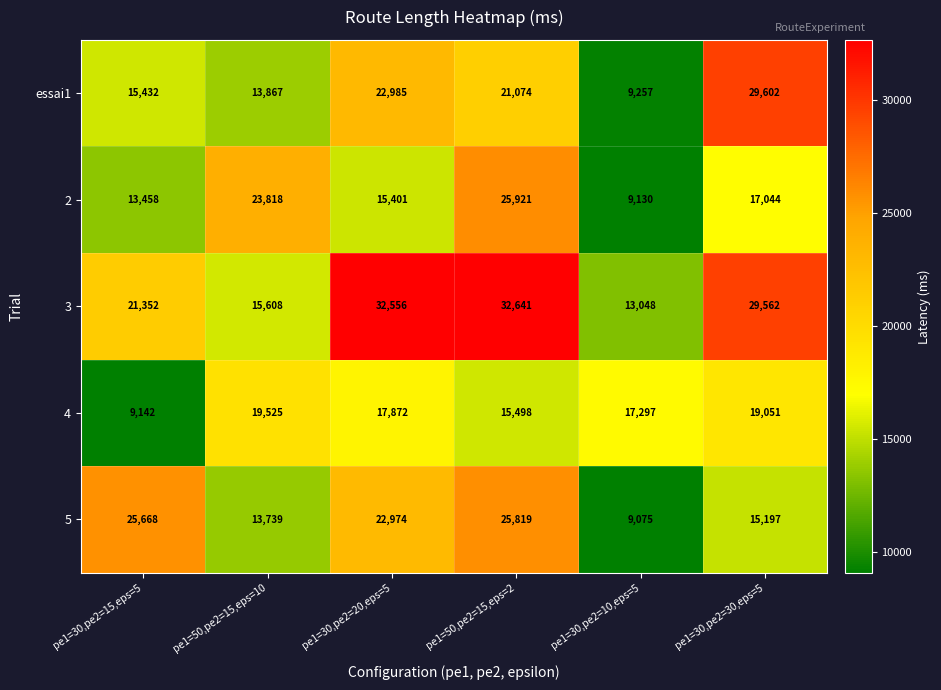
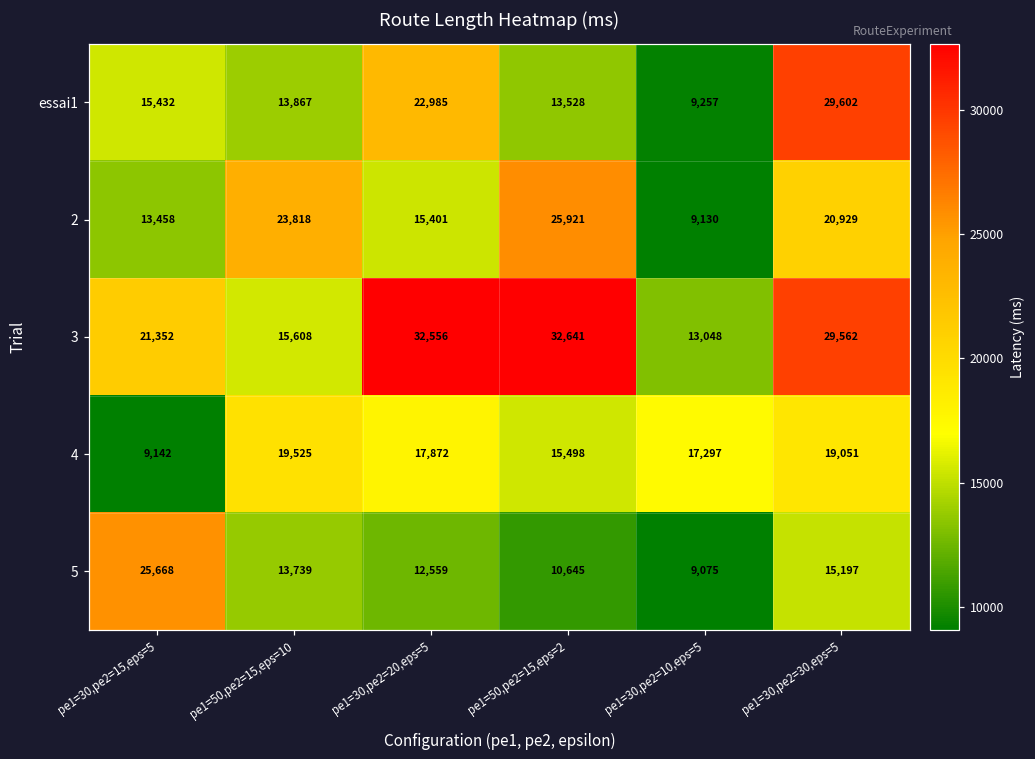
  {
    "essai1": {
      "pe1=30,pe2=15,eps=5": "15,432",
      "pe1=50,pe2=15,eps=10": "13,867",
      "pe1=30,pe2=20,eps=5": "22,985",
-     "pe1=50,pe2=15,eps=2": "21,074",
+     "pe1=50,pe2=15,eps=2": "13,528",
      "pe1=30,pe2=10,eps=5": "9,257",
      "pe1=30,pe2=30,eps=5": "29,602"
    },
    "2": {
      "pe1=30,pe2=15,eps=5": "13,458",
      "pe1=50,pe2=15,eps=10": "23,818",
      "pe1=30,pe2=20,eps=5": "15,401",
      "pe1=50,pe2=15,eps=2": "25,921",
      "pe1=30,pe2=10,eps=5": "9,130",
-     "pe1=30,pe2=30,eps=5": "17,044"
+     "pe1=30,pe2=30,eps=5": "20,929"
    },
    "3": {
      "pe1=30,pe2=15,eps=5": "21,352",
      "pe1=50,pe2=15,eps=10": "15,608",
      "pe1=30,pe2=20,eps=5": "32,556",
      "pe1=50,pe2=15,eps=2": "32,641",
      "pe1=30,pe2=10,eps=5": "13,048",
      "pe1=30,pe2=30,eps=5": "29,562"
    },
    "4": {
      "pe1=30,pe2=15,eps=5": "9,142",
      "pe1=50,pe2=15,eps=10": "19,525",
      "pe1=30,pe2=20,eps=5": "17,872",
      "pe1=50,pe2=15,eps=2": "15,498",
      "pe1=30,pe2=10,eps=5": "17,297",
      "pe1=30,pe2=30,eps=5": "19,051"
    },
    "5": {
      "pe1=30,pe2=15,eps=5": "25,668",
      "pe1=50,pe2=15,eps=10": "13,739",
-     "pe1=30,pe2=20,eps=5": "22,974",
-     "pe1=50,pe2=15,eps=2": "25,819",
+     "pe1=30,pe2=20,eps=5": "12,559",
+     "pe1=50,pe2=15,eps=2": "10,645",
      "pe1=30,pe2=10,eps=5": "9,075",
      "pe1=30,pe2=30,eps=5": "15,197"
    }
  }
